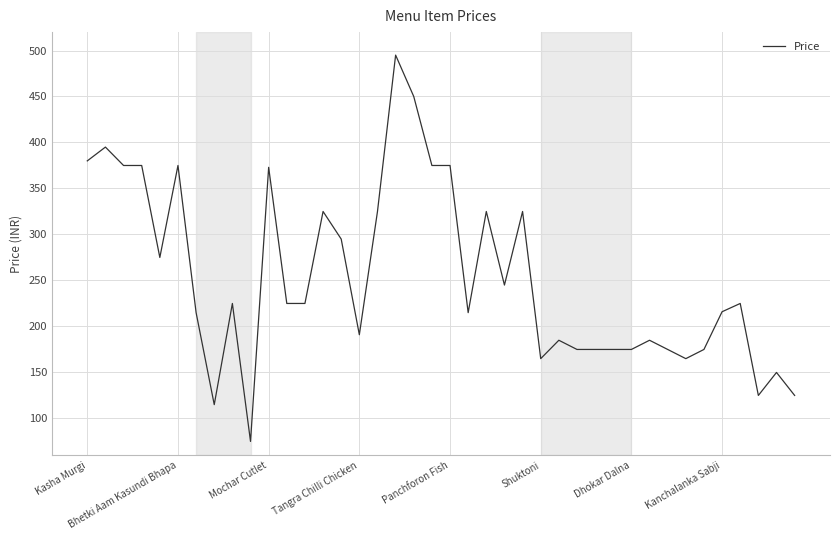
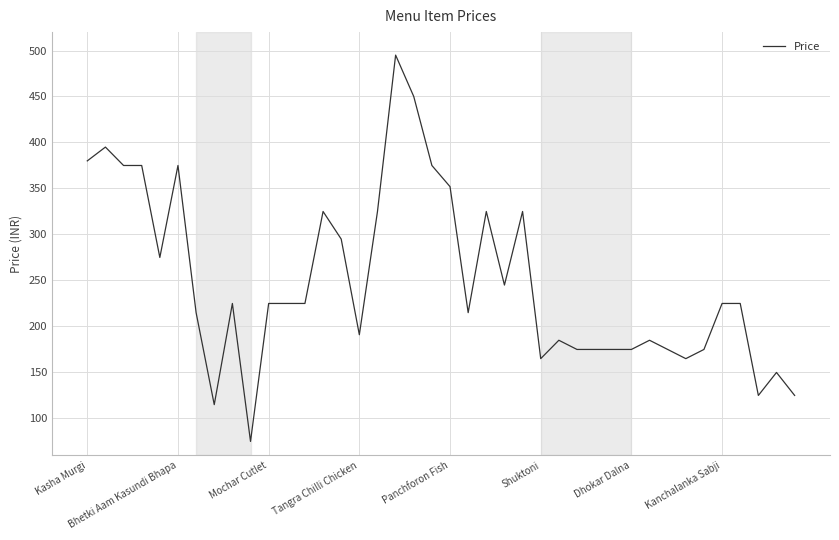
  {
    "Kasha Murgi": 380,
    "Bhetki Aam Kasundi Bhapa": 380,
-   "Mochar Cutlet": 370,
+   "Mochar Cutlet": 230,
    "Tangra Chilli Chicken": 190,
-   "Panchforon Fish": 380,
+   "Panchforon Fish": 350,
    "Shuktoni": 170,
    "Dhokar Dalna": 180,
-   "Kanchalanka Sabji": 220
+   "Kanchalanka Sabji": 230
  }
